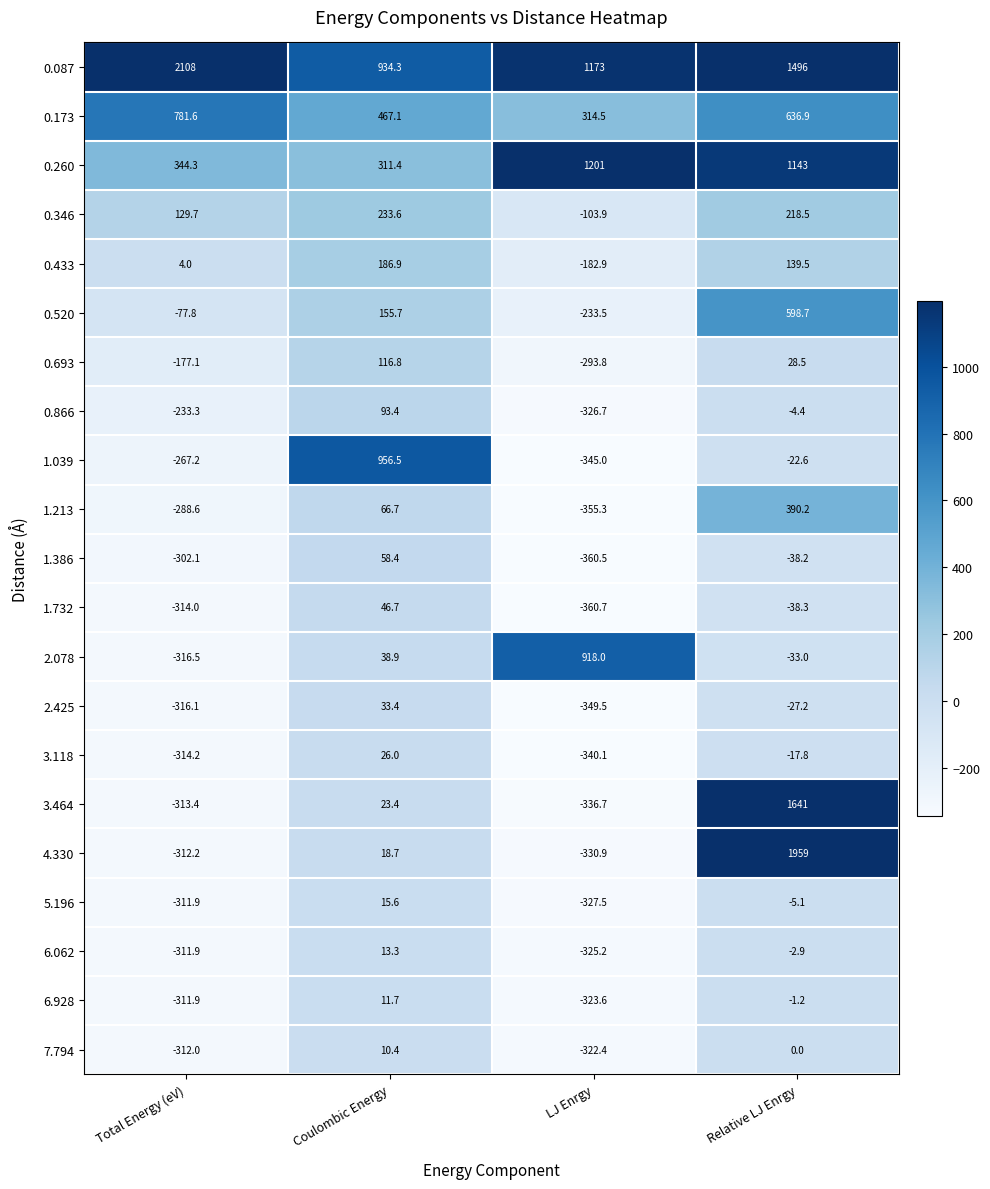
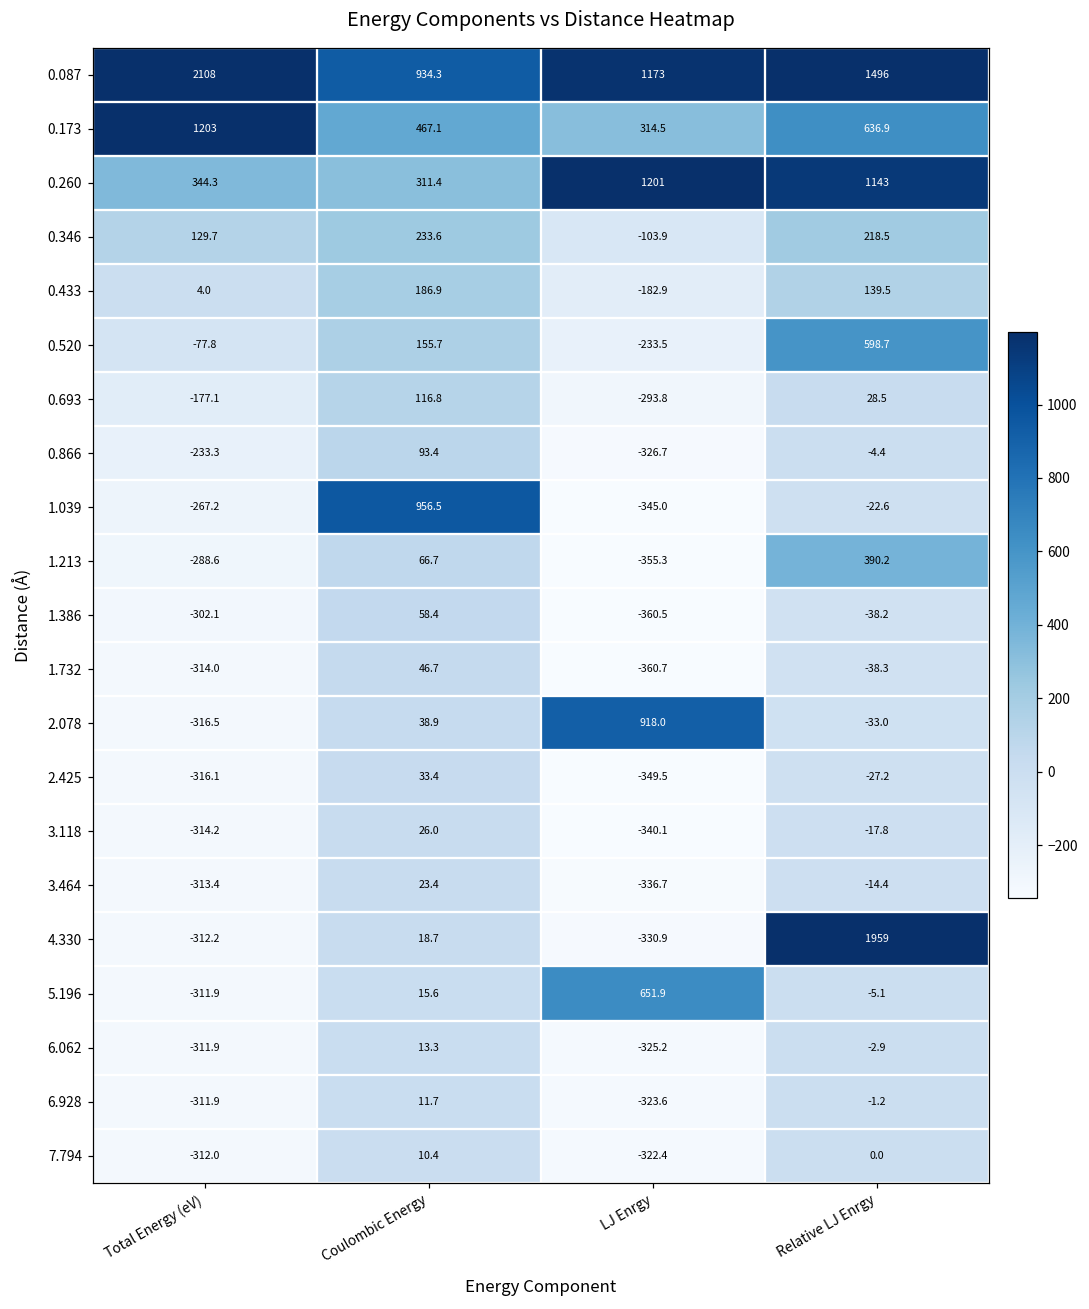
  {
    "0.087": {
      "Total Energy (eV)": 2108,
      "Coulombic Energy": 934.3,
      "LJ Enrgy": 1173,
      "Relative LJ Enrgy": 1496
    },
    "0.173": {
-     "Total Energy (eV)": 781.6,
+     "Total Energy (eV)": 1203,
      "Coulombic Energy": 467.1,
      "LJ Enrgy": 314.5,
      "Relative LJ Enrgy": 636.9
    },
    "0.260": {
      "Total Energy (eV)": 344.3,
      "Coulombic Energy": 311.4,
      "LJ Enrgy": 1201,
      "Relative LJ Enrgy": 1143
    },
    "0.346": {
      "Total Energy (eV)": 129.7,
      "Coulombic Energy": 233.6,
      "LJ Enrgy": -103.9,
      "Relative LJ Enrgy": 218.5
    },
    "0.433": {
      "Total Energy (eV)": 4.0,
      "Coulombic Energy": 186.9,
      "LJ Enrgy": -182.9,
      "Relative LJ Enrgy": 139.5
    },
    "0.520": {
      "Total Energy (eV)": -77.8,
      "Coulombic Energy": 155.7,
      "LJ Enrgy": -233.5,
      "Relative LJ Enrgy": 598.7
    },
    "0.693": {
      "Total Energy (eV)": -177.1,
      "Coulombic Energy": 116.8,
      "LJ Enrgy": -293.8,
      "Relative LJ Enrgy": 28.5
    },
    "0.866": {
      "Total Energy (eV)": -233.3,
      "Coulombic Energy": 93.4,
      "LJ Enrgy": -326.7,
      "Relative LJ Enrgy": -4.4
    },
    "1.039": {
      "Total Energy (eV)": -267.2,
      "Coulombic Energy": 956.5,
      "LJ Enrgy": -345.0,
      "Relative LJ Enrgy": -22.6
    },
    "1.213": {
      "Total Energy (eV)": -288.6,
      "Coulombic Energy": 66.7,
      "LJ Enrgy": -355.3,
      "Relative LJ Enrgy": 390.2
    },
    "1.386": {
      "Total Energy (eV)": -302.1,
      "Coulombic Energy": 58.4,
      "LJ Enrgy": -360.5,
      "Relative LJ Enrgy": -38.2
    },
    "1.732": {
      "Total Energy (eV)": -314.0,
      "Coulombic Energy": 46.7,
      "LJ Enrgy": -360.7,
      "Relative LJ Enrgy": -38.3
    },
    "2.078": {
      "Total Energy (eV)": -316.5,
      "Coulombic Energy": 38.9,
      "LJ Enrgy": 918.0,
      "Relative LJ Enrgy": -33.0
    },
    "2.425": {
      "Total Energy (eV)": -316.1,
      "Coulombic Energy": 33.4,
      "LJ Enrgy": -349.5,
      "Relative LJ Enrgy": -27.2
    },
    "3.118": {
      "Total Energy (eV)": -314.2,
      "Coulombic Energy": 26.0,
      "LJ Enrgy": -340.1,
      "Relative LJ Enrgy": -17.8
    },
    "3.464": {
      "Total Energy (eV)": -313.4,
      "Coulombic Energy": 23.4,
      "LJ Enrgy": -336.7,
-     "Relative LJ Enrgy": 1641
+     "Relative LJ Enrgy": -14.4
    },
    "4.330": {
      "Total Energy (eV)": -312.2,
      "Coulombic Energy": 18.7,
      "LJ Enrgy": -330.9,
      "Relative LJ Enrgy": 1959
    },
    "5.196": {
      "Total Energy (eV)": -311.9,
      "Coulombic Energy": 15.6,
-     "LJ Enrgy": -327.5,
+     "LJ Enrgy": 651.9,
      "Relative LJ Enrgy": -5.1
    },
    "6.062": {
      "Total Energy (eV)": -311.9,
      "Coulombic Energy": 13.3,
      "LJ Enrgy": -325.2,
      "Relative LJ Enrgy": -2.9
    },
    "6.928": {
      "Total Energy (eV)": -311.9,
      "Coulombic Energy": 11.7,
      "LJ Enrgy": -323.6,
      "Relative LJ Enrgy": -1.2
    },
    "7.794": {
      "Total Energy (eV)": -312.0,
      "Coulombic Energy": 10.4,
      "LJ Enrgy": -322.4,
      "Relative LJ Enrgy": 0.0
    }
  }
